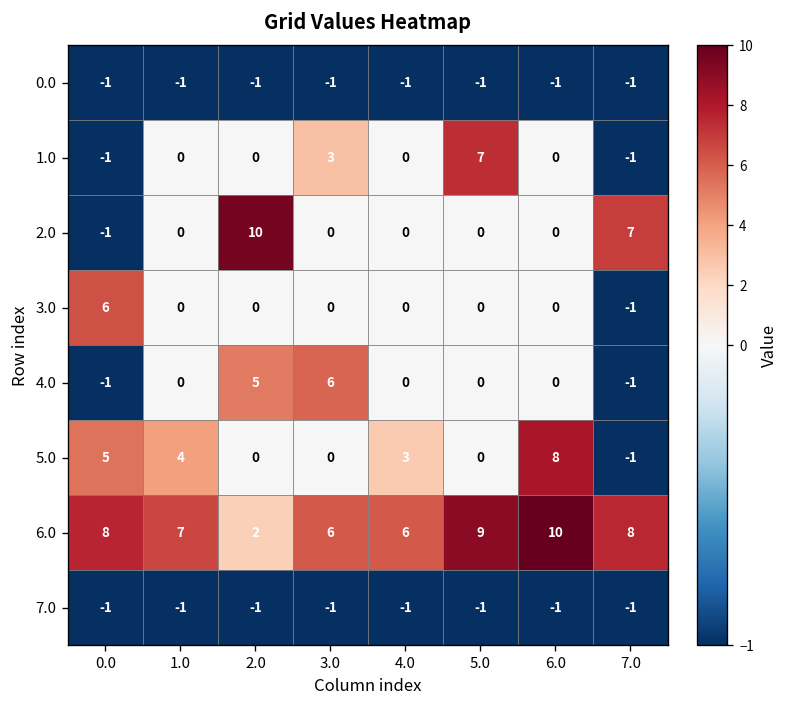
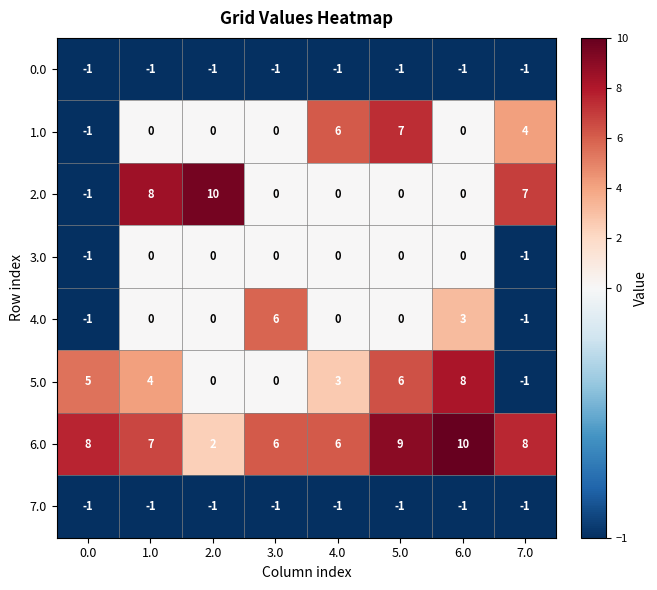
  {
    "0.0": {
      "0.0": -1,
      "1.0": -1,
      "2.0": -1,
      "3.0": -1,
      "4.0": -1,
      "5.0": -1,
      "6.0": -1,
      "7.0": -1
    },
    "1.0": {
      "0.0": -1,
      "1.0": 0,
      "2.0": 0,
-     "3.0": 3,
-     "4.0": 0,
+     "3.0": 0,
+     "4.0": 6,
      "5.0": 7,
      "6.0": 0,
-     "7.0": -1
+     "7.0": 4
    },
    "2.0": {
      "0.0": -1,
-     "1.0": 0,
+     "1.0": 8,
      "2.0": 10,
      "3.0": 0,
      "4.0": 0,
      "5.0": 0,
      "6.0": 0,
      "7.0": 7
    },
    "3.0": {
-     "0.0": 6,
+     "0.0": -1,
      "1.0": 0,
      "2.0": 0,
      "3.0": 0,
      "4.0": 0,
      "5.0": 0,
      "6.0": 0,
      "7.0": -1
    },
    "4.0": {
      "0.0": -1,
      "1.0": 0,
-     "2.0": 5,
+     "2.0": 0,
      "3.0": 6,
      "4.0": 0,
      "5.0": 0,
-     "6.0": 0,
+     "6.0": 3,
      "7.0": -1
    },
    "5.0": {
      "0.0": 5,
      "1.0": 4,
      "2.0": 0,
      "3.0": 0,
      "4.0": 3,
-     "5.0": 0,
+     "5.0": 6,
      "6.0": 8,
      "7.0": -1
    },
    "6.0": {
      "0.0": 8,
      "1.0": 7,
      "2.0": 2,
      "3.0": 6,
      "4.0": 6,
      "5.0": 9,
      "6.0": 10,
      "7.0": 8
    },
    "7.0": {
      "0.0": -1,
      "1.0": -1,
      "2.0": -1,
      "3.0": -1,
      "4.0": -1,
      "5.0": -1,
      "6.0": -1,
      "7.0": -1
    }
  }
